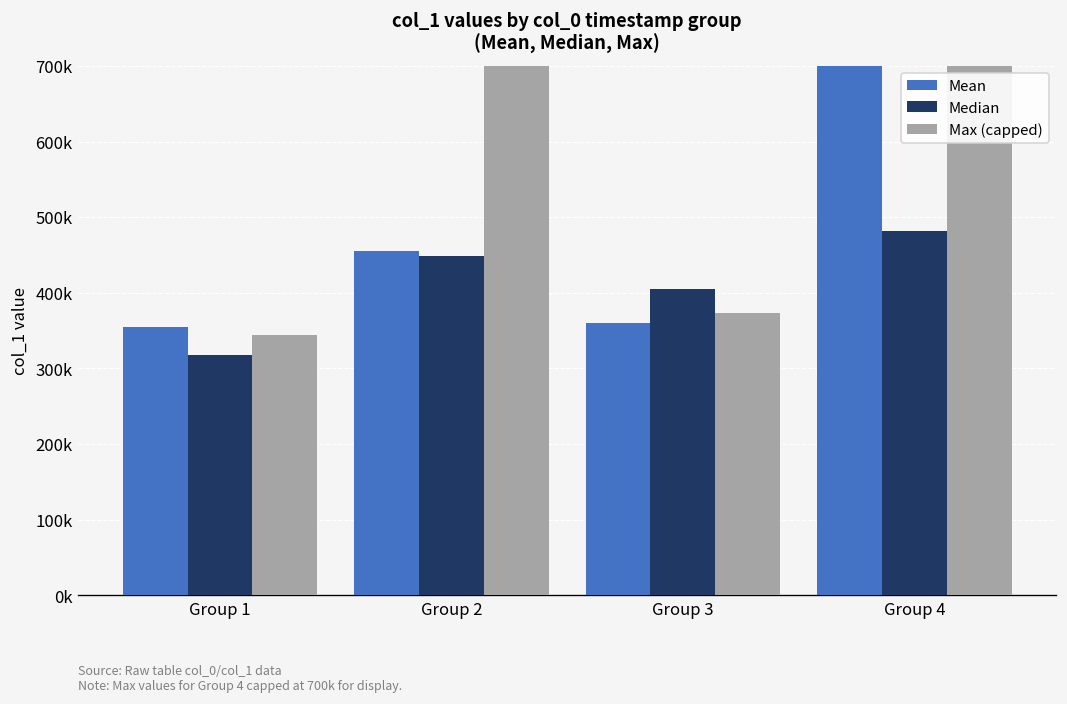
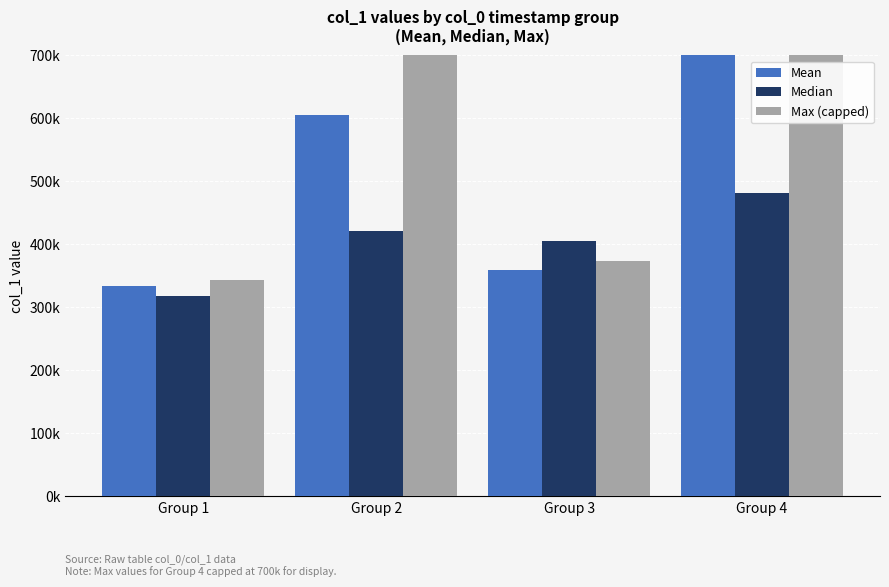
  {
    "Mean": {
-     "Group 1": 360000,
-     "Group 2": 460000,
+     "Group 1": 330000,
+     "Group 2": 610000,
      "Group 3": 360000
    },
    "Median": {
      "Group 1": 320000,
-     "Group 2": 450000,
+     "Group 2": 420000,
      "Group 3": 410000,
      "Group 4": 480000
    },
    "Max (capped)": {
      "Group 1": 340000,
      "Group 2": 700000,
      "Group 3": 370000,
      "Group 4": 700000
    }
  }
